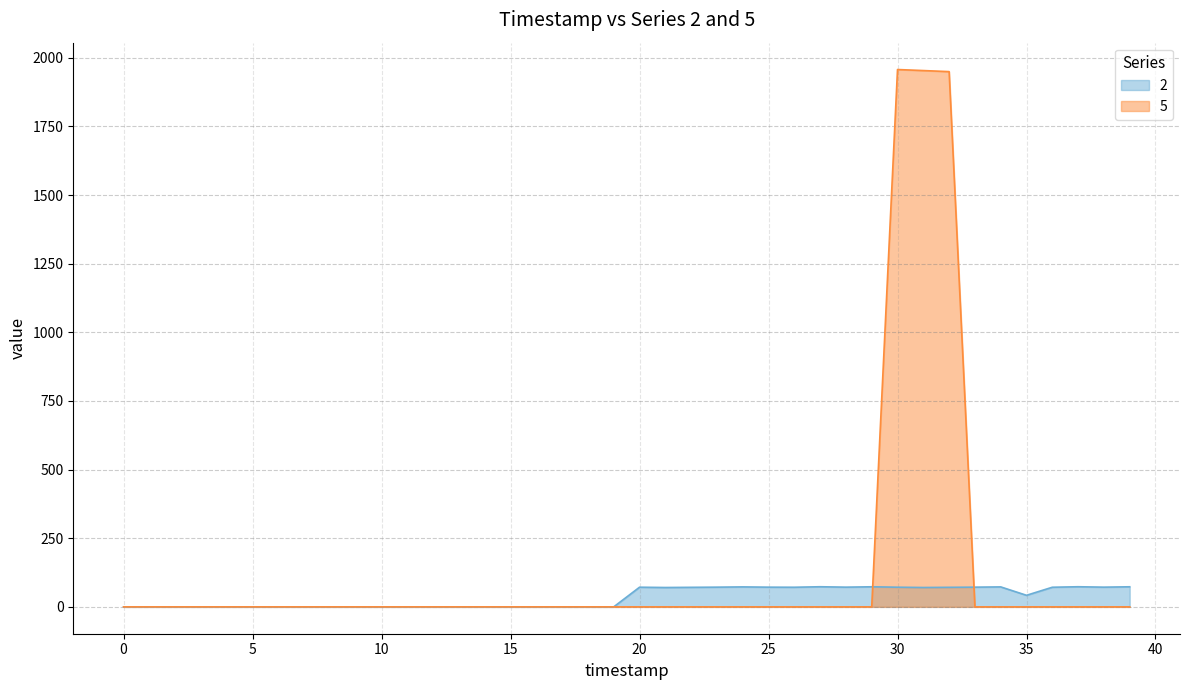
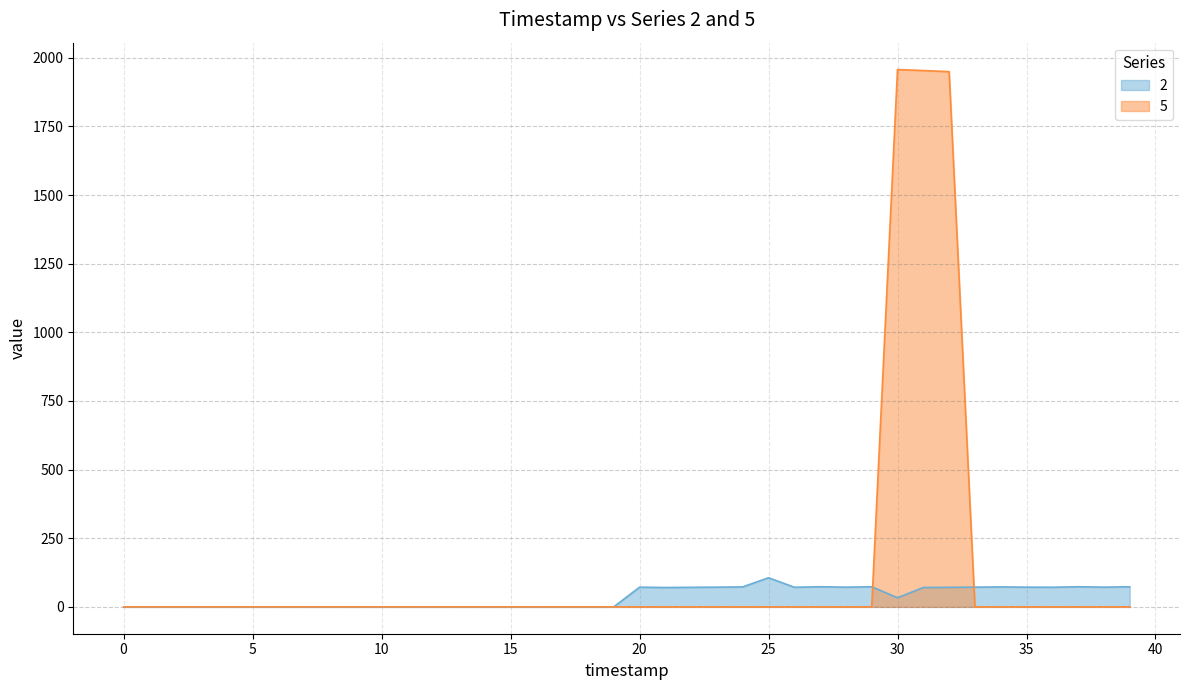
  {
    "2": {
      "20": 70,
-     "25": 70,
-     "30": 70,
-     "35": 40
+     "25": 110,
+     "30": 30,
+     "35": 70
    },
    "5": {
      "20": 0,
      "25": 0,
      "30": 1960,
      "35": 0
    }
  }
